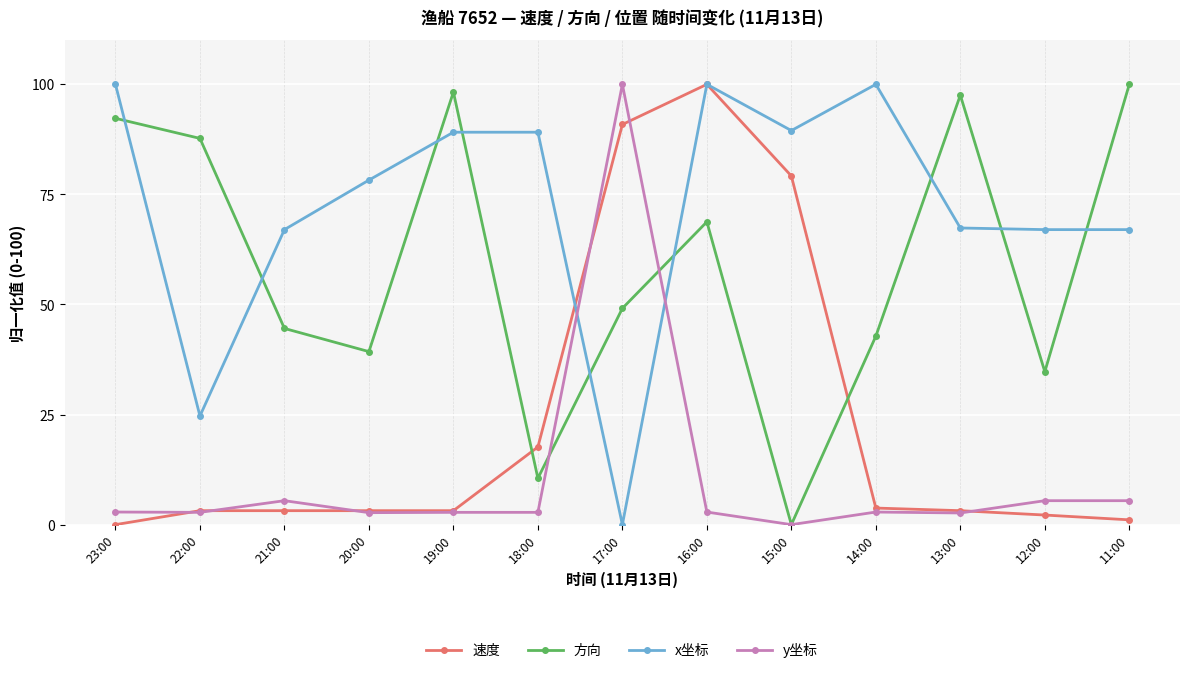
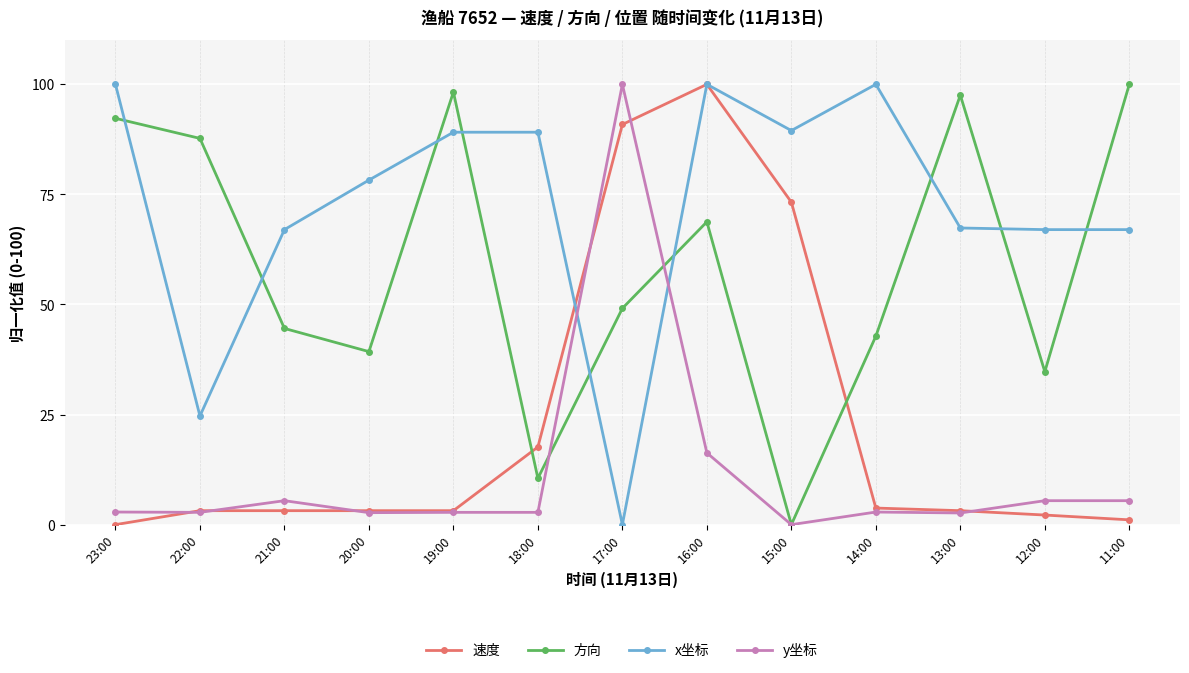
  {
    "速度": {
      "23:00": 0,
      "21:00": 3,
      "18:00": 18,
      "17:00": 91,
-     "15:00": 79,
+     "15:00": 73,
      "14:00": 4,
      "12:00": 2,
      "11:00": 1
    },
    "方向": {
      "23:00": 92,
      "22:00": 88,
      "21:00": 45,
      "20:00": 39,
      "19:00": 98,
      "18:00": 11,
      "17:00": 49,
      "16:00": 69,
      "14:00": 43,
      "13:00": 98,
      "12:00": 35,
      "11:00": 100
    },
    "x坐标": {
      "23:00": 100,
      "22:00": 25,
      "21:00": 67,
      "20:00": 78,
      "19:00": 89,
      "18:00": 89,
      "17:00": 0,
      "15:00": 89,
      "14:00": 100,
      "13:00": 67,
      "12:00": 67,
      "11:00": 67
    },
    "y坐标": {
      "23:00": 3,
      "21:00": 5,
      "18:00": 3,
      "17:00": 100,
-     "16:00": 3,
+     "16:00": 16,
      "14:00": 3,
      "12:00": 5,
      "11:00": 5
    }
  }
